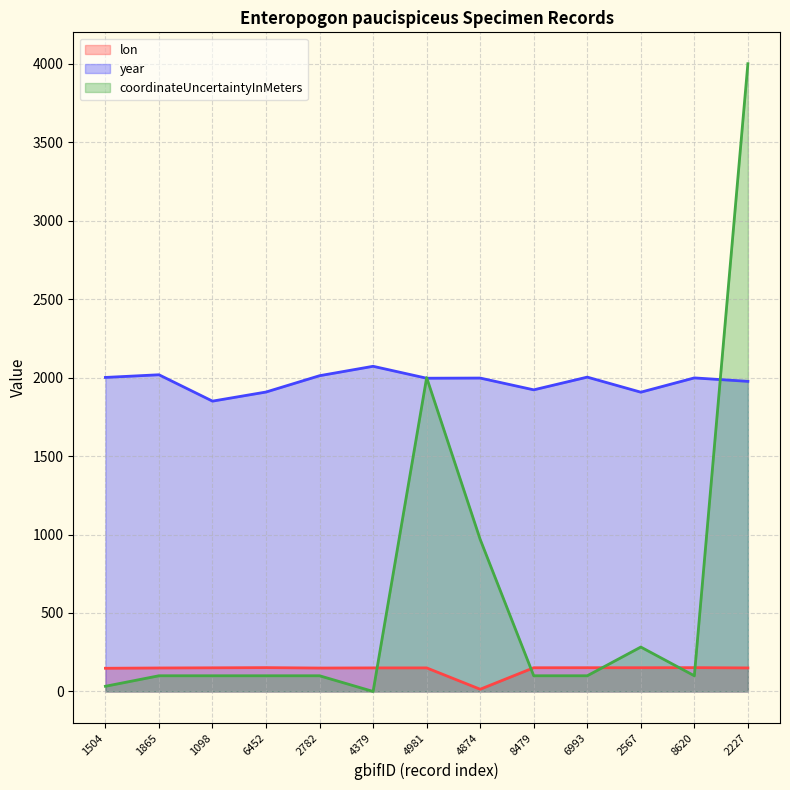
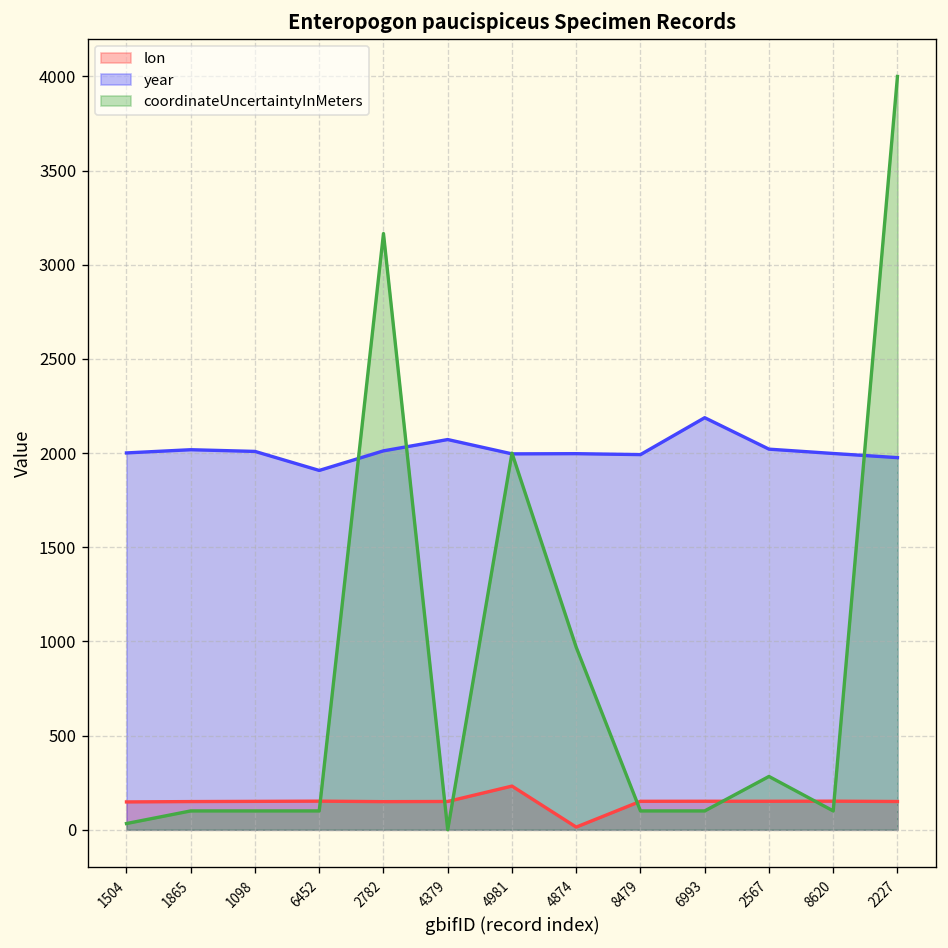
  {
    "lon": {
      "1504": 150,
      "1865": 150,
      "1098": 150,
      "6452": 150,
      "2782": 150,
      "4379": 150,
-     "4981": 150,
+     "4981": 230,
      "4874": 10,
      "8479": 150,
      "6993": 150,
      "2567": 150,
      "8620": 150,
      "2227": 150
    },
    "year": {
      "1504": 2000,
      "1865": 2020,
-     "1098": 1850,
+     "1098": 2010,
      "6452": 1910,
      "2782": 2010,
      "4379": 2070,
      "4874": 2000,
-     "8479": 1920,
-     "6993": 2000,
-     "2567": 1910,
+     "8479": 1990,
+     "6993": 2190,
+     "2567": 2020,
      "8620": 2000,
      "2227": 1980
    },
    "coordinateUncertaintyInMeters": {
      "1504": 30,
      "1865": 100,
      "1098": 100,
      "6452": 100,
-     "2782": 100,
+     "2782": 3170,
      "4379": 0,
      "4874": 970,
      "8479": 100,
      "6993": 100,
      "2567": 280,
      "8620": 100,
      "2227": 4000
    }
  }
